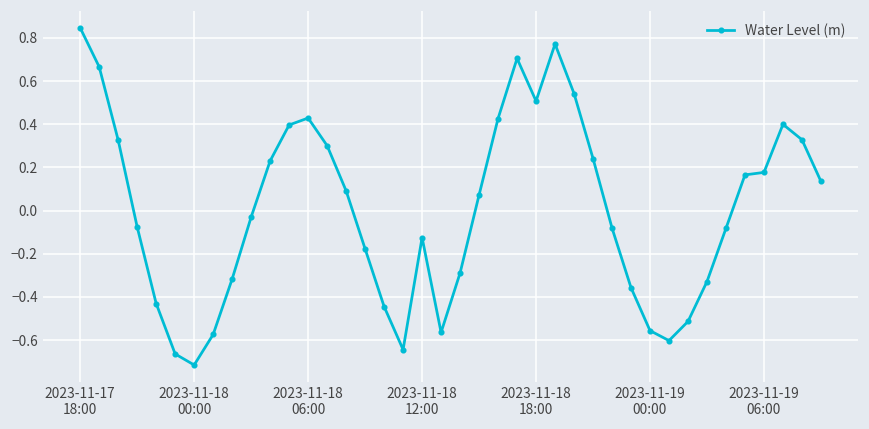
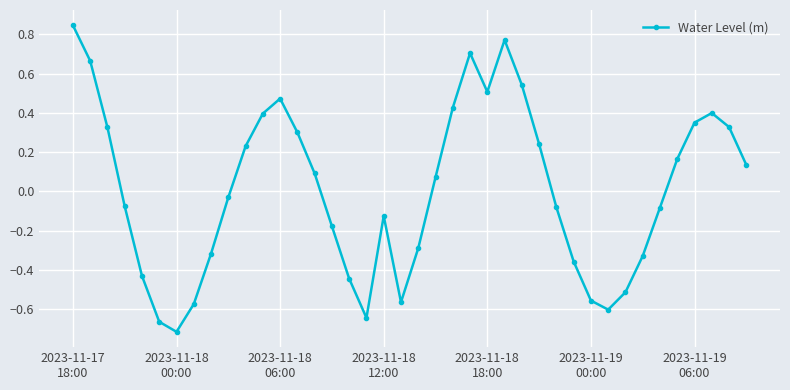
  {
    "2023-11-17 18:00": 0.85,
    "2023-11-18 00:00": -0.72,
-   "2023-11-18 06:00": 0.43,
+   "2023-11-18 06:00": 0.47,
    "2023-11-18 12:00": -0.13,
    "2023-11-18 18:00": 0.51,
    "2023-11-19 00:00": -0.56,
-   "2023-11-19 06:00": 0.18
+   "2023-11-19 06:00": 0.35
  }
